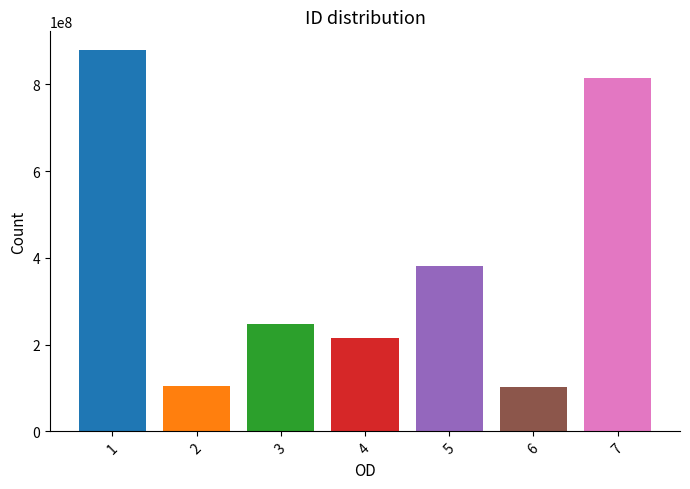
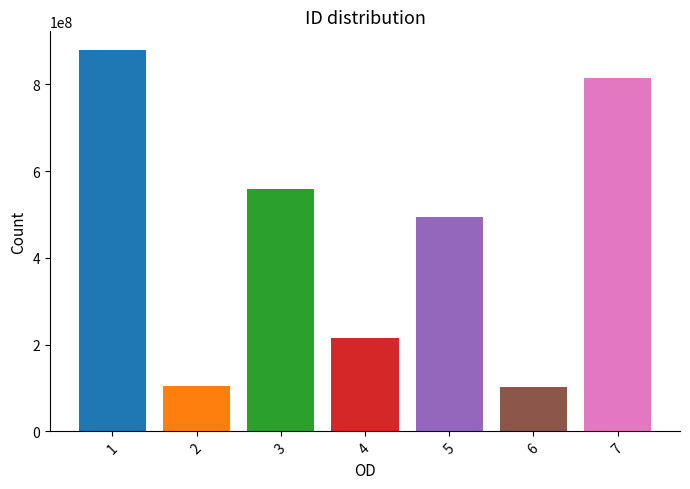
  {
    "1": 880000000,
    "2": 100000000,
-   "3": 250000000,
+   "3": 560000000,
    "4": 220000000,
-   "5": 380000000,
+   "5": 490000000,
    "6": 100000000,
    "7": 820000000
  }
